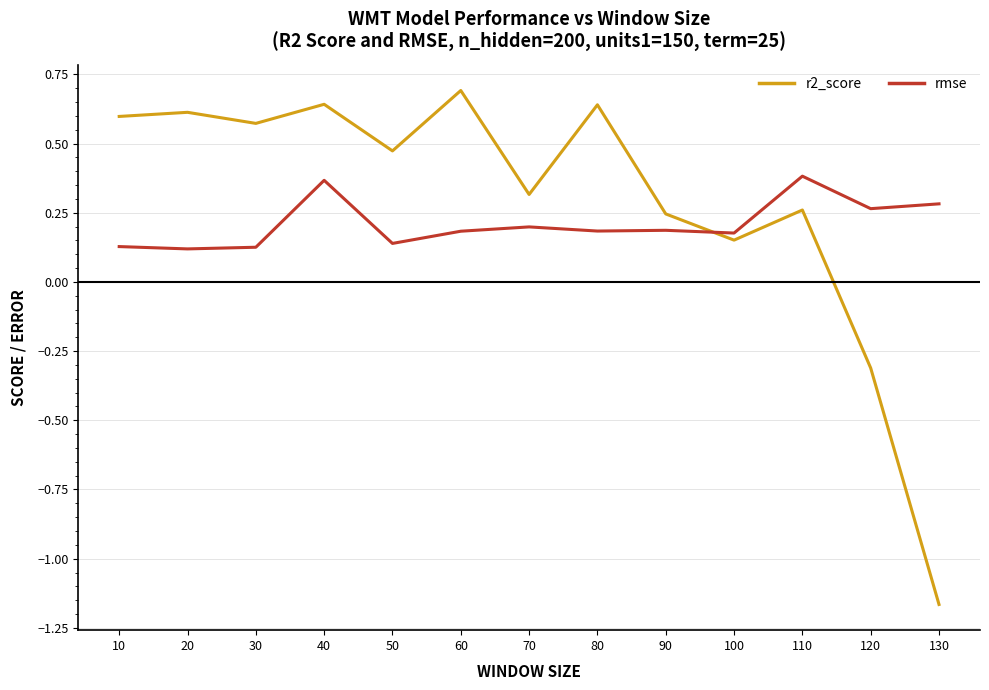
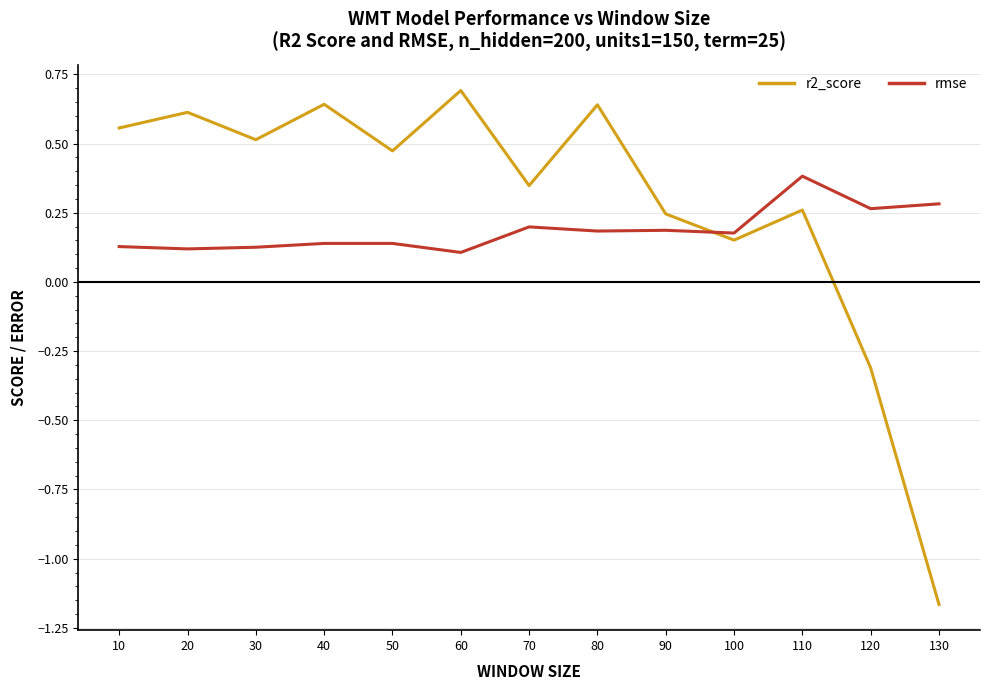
  {
    "r2_score": {
-     "10": 0.60,
+     "10": 0.56,
      "20": 0.61,
-     "30": 0.57,
+     "30": 0.51,
      "40": 0.64,
      "50": 0.47,
      "60": 0.69,
-     "70": 0.32,
+     "70": 0.35,
      "80": 0.64,
      "90": 0.25,
      "100": 0.15,
      "110": 0.26,
      "120": -0.31,
      "130": -1.17
    },
    "rmse": {
      "10": 0.13,
      "20": 0.12,
      "30": 0.13,
-     "40": 0.37,
+     "40": 0.14,
      "50": 0.14,
-     "60": 0.18,
+     "60": 0.11,
      "70": 0.20,
      "80": 0.18,
      "90": 0.19,
      "100": 0.18,
      "110": 0.38,
      "120": 0.26,
      "130": 0.28
    }
  }
